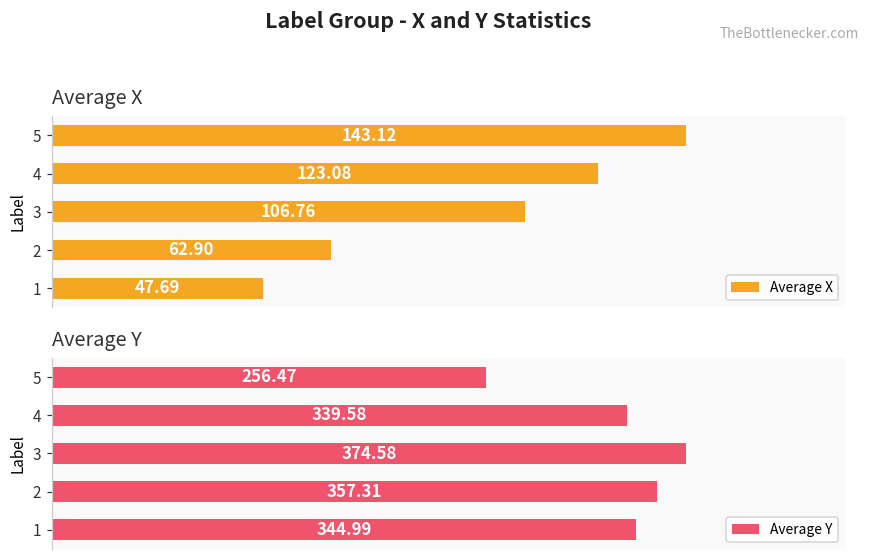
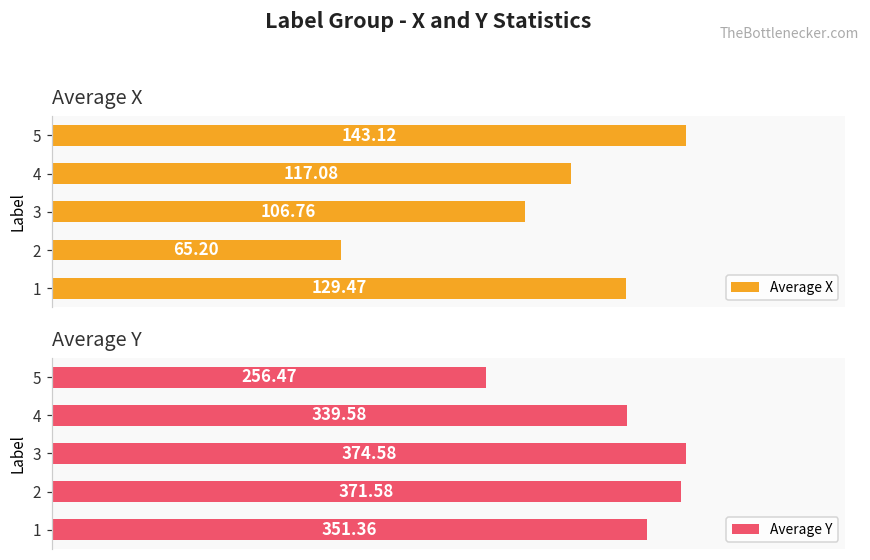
  {
    "Average X": {
      "5": 143.12,
-     "4": 123.08,
+     "4": 117.08,
      "3": 106.76,
-     "2": 62.90,
-     "1": 47.69
+     "2": 65.20,
+     "1": 129.47
    },
    "Average Y": {
      "5": 256.47,
      "4": 339.58,
      "3": 374.58,
-     "2": 357.31,
-     "1": 344.99
+     "2": 371.58,
+     "1": 351.36
    }
  }
